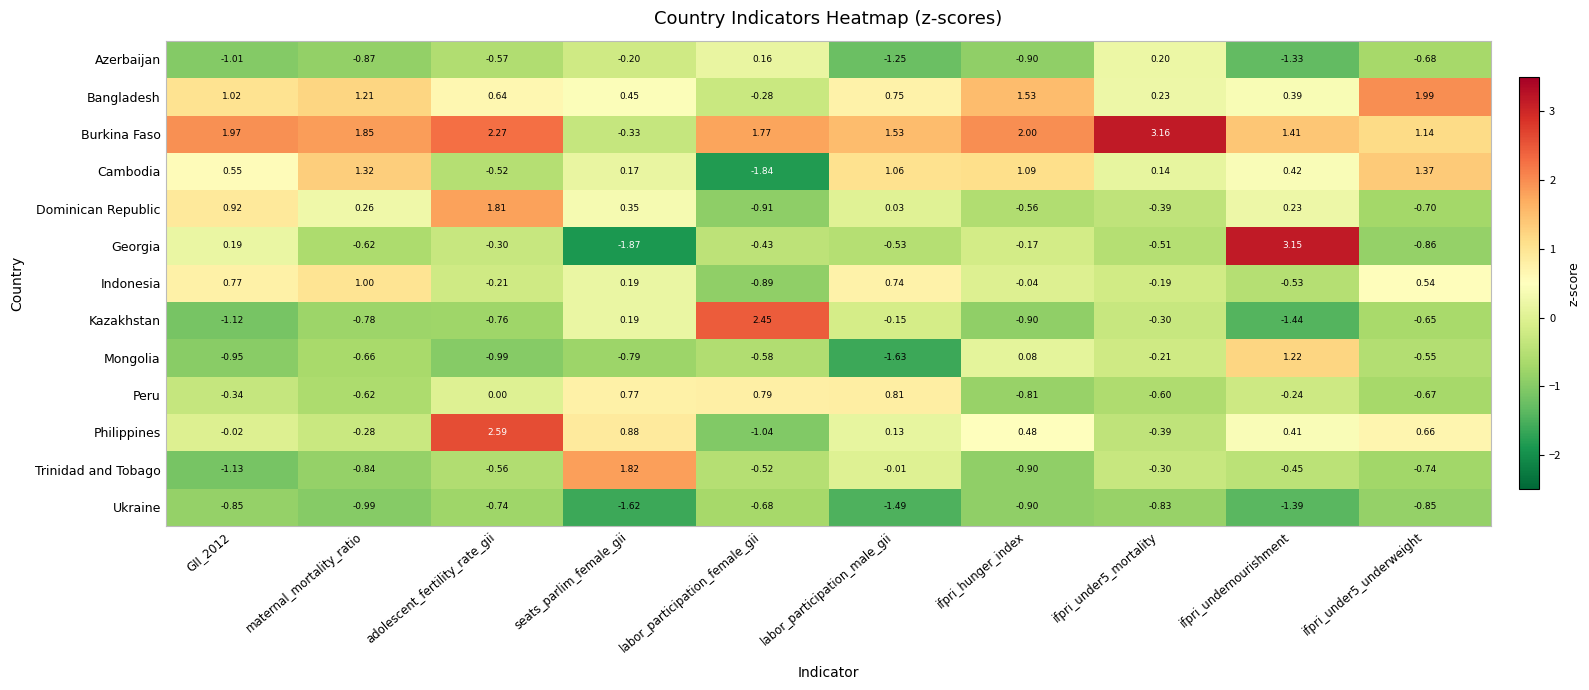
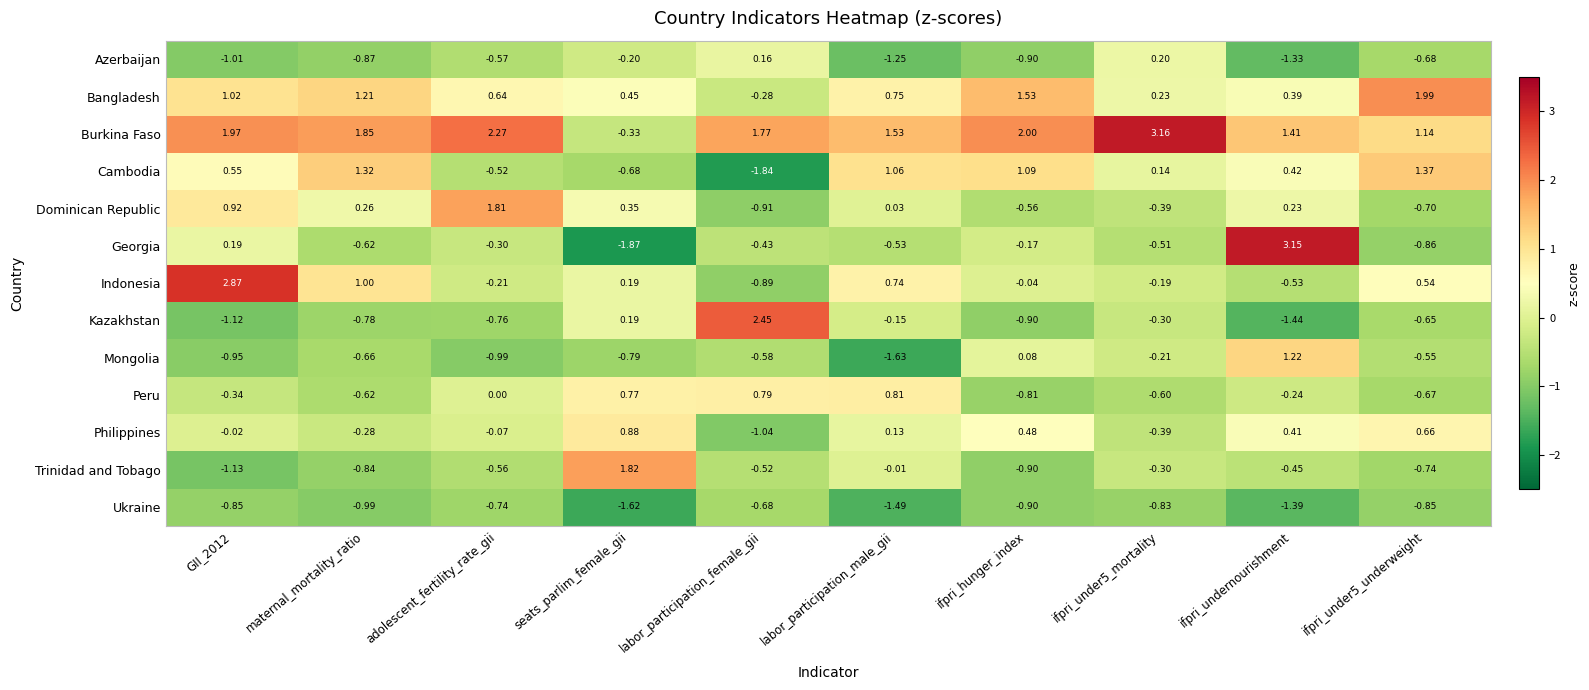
  {
    "Azerbaijan": {
      "GII_2012": -1.01,
      "maternal_mortality_ratio": -0.87,
      "adolescent_fertility_rate_gii": -0.57,
      "seats_parlim_female_gii": -0.20,
      "labor_participation_female_gii": 0.16,
      "labor_participation_male_gii": -1.25,
      "ifpri_hunger_index": -0.90,
      "ifpri_under5_mortality": 0.20,
      "ifpri_undernourishment": -1.33,
      "ifpri_under5_underweight": -0.68
    },
    "Bangladesh": {
      "GII_2012": 1.02,
      "maternal_mortality_ratio": 1.21,
      "adolescent_fertility_rate_gii": 0.64,
      "seats_parlim_female_gii": 0.45,
      "labor_participation_female_gii": -0.28,
      "labor_participation_male_gii": 0.75,
      "ifpri_hunger_index": 1.53,
      "ifpri_under5_mortality": 0.23,
      "ifpri_undernourishment": 0.39,
      "ifpri_under5_underweight": 1.99
    },
    "Burkina Faso": {
      "GII_2012": 1.97,
      "maternal_mortality_ratio": 1.85,
      "adolescent_fertility_rate_gii": 2.27,
      "seats_parlim_female_gii": -0.33,
      "labor_participation_female_gii": 1.77,
      "labor_participation_male_gii": 1.53,
      "ifpri_hunger_index": 2.00,
      "ifpri_under5_mortality": 3.16,
      "ifpri_undernourishment": 1.41,
      "ifpri_under5_underweight": 1.14
    },
    "Cambodia": {
      "GII_2012": 0.55,
      "maternal_mortality_ratio": 1.32,
      "adolescent_fertility_rate_gii": -0.52,
-     "seats_parlim_female_gii": 0.17,
+     "seats_parlim_female_gii": -0.68,
      "labor_participation_female_gii": -1.84,
      "labor_participation_male_gii": 1.06,
      "ifpri_hunger_index": 1.09,
      "ifpri_under5_mortality": 0.14,
      "ifpri_undernourishment": 0.42,
      "ifpri_under5_underweight": 1.37
    },
    "Dominican Republic": {
      "GII_2012": 0.92,
      "maternal_mortality_ratio": 0.26,
      "adolescent_fertility_rate_gii": 1.81,
      "seats_parlim_female_gii": 0.35,
      "labor_participation_female_gii": -0.91,
      "labor_participation_male_gii": 0.03,
      "ifpri_hunger_index": -0.56,
      "ifpri_under5_mortality": -0.39,
      "ifpri_undernourishment": 0.23,
      "ifpri_under5_underweight": -0.70
    },
    "Georgia": {
      "GII_2012": 0.19,
      "maternal_mortality_ratio": -0.62,
      "adolescent_fertility_rate_gii": -0.30,
      "seats_parlim_female_gii": -1.87,
      "labor_participation_female_gii": -0.43,
      "labor_participation_male_gii": -0.53,
      "ifpri_hunger_index": -0.17,
      "ifpri_under5_mortality": -0.51,
      "ifpri_undernourishment": 3.15,
      "ifpri_under5_underweight": -0.86
    },
    "Indonesia": {
-     "GII_2012": 0.77,
+     "GII_2012": 2.87,
      "maternal_mortality_ratio": 1.00,
      "adolescent_fertility_rate_gii": -0.21,
      "seats_parlim_female_gii": 0.19,
      "labor_participation_female_gii": -0.89,
      "labor_participation_male_gii": 0.74,
      "ifpri_hunger_index": -0.04,
      "ifpri_under5_mortality": -0.19,
      "ifpri_undernourishment": -0.53,
      "ifpri_under5_underweight": 0.54
    },
    "Kazakhstan": {
      "GII_2012": -1.12,
      "maternal_mortality_ratio": -0.78,
      "adolescent_fertility_rate_gii": -0.76,
      "seats_parlim_female_gii": 0.19,
      "labor_participation_female_gii": 2.45,
      "labor_participation_male_gii": -0.15,
      "ifpri_hunger_index": -0.90,
      "ifpri_under5_mortality": -0.30,
      "ifpri_undernourishment": -1.44,
      "ifpri_under5_underweight": -0.65
    },
    "Mongolia": {
      "GII_2012": -0.95,
      "maternal_mortality_ratio": -0.66,
      "adolescent_fertility_rate_gii": -0.99,
      "seats_parlim_female_gii": -0.79,
      "labor_participation_female_gii": -0.58,
      "labor_participation_male_gii": -1.63,
      "ifpri_hunger_index": 0.08,
      "ifpri_under5_mortality": -0.21,
      "ifpri_undernourishment": 1.22,
      "ifpri_under5_underweight": -0.55
    },
    "Peru": {
      "GII_2012": -0.34,
      "maternal_mortality_ratio": -0.62,
      "adolescent_fertility_rate_gii": 0.00,
      "seats_parlim_female_gii": 0.77,
      "labor_participation_female_gii": 0.79,
      "labor_participation_male_gii": 0.81,
      "ifpri_hunger_index": -0.81,
      "ifpri_under5_mortality": -0.60,
      "ifpri_undernourishment": -0.24,
      "ifpri_under5_underweight": -0.67
    },
    "Philippines": {
      "GII_2012": -0.02,
      "maternal_mortality_ratio": -0.28,
-     "adolescent_fertility_rate_gii": 2.59,
+     "adolescent_fertility_rate_gii": -0.07,
      "seats_parlim_female_gii": 0.88,
      "labor_participation_female_gii": -1.04,
      "labor_participation_male_gii": 0.13,
      "ifpri_hunger_index": 0.48,
      "ifpri_under5_mortality": -0.39,
      "ifpri_undernourishment": 0.41,
      "ifpri_under5_underweight": 0.66
    },
    "Trinidad and Tobago": {
      "GII_2012": -1.13,
      "maternal_mortality_ratio": -0.84,
      "adolescent_fertility_rate_gii": -0.56,
      "seats_parlim_female_gii": 1.82,
      "labor_participation_female_gii": -0.52,
      "labor_participation_male_gii": -0.01,
      "ifpri_hunger_index": -0.90,
      "ifpri_under5_mortality": -0.30,
      "ifpri_undernourishment": -0.45,
      "ifpri_under5_underweight": -0.74
    },
    "Ukraine": {
      "GII_2012": -0.85,
      "maternal_mortality_ratio": -0.99,
      "adolescent_fertility_rate_gii": -0.74,
      "seats_parlim_female_gii": -1.62,
      "labor_participation_female_gii": -0.68,
      "labor_participation_male_gii": -1.49,
      "ifpri_hunger_index": -0.90,
      "ifpri_under5_mortality": -0.83,
      "ifpri_undernourishment": -1.39,
      "ifpri_under5_underweight": -0.85
    }
  }
